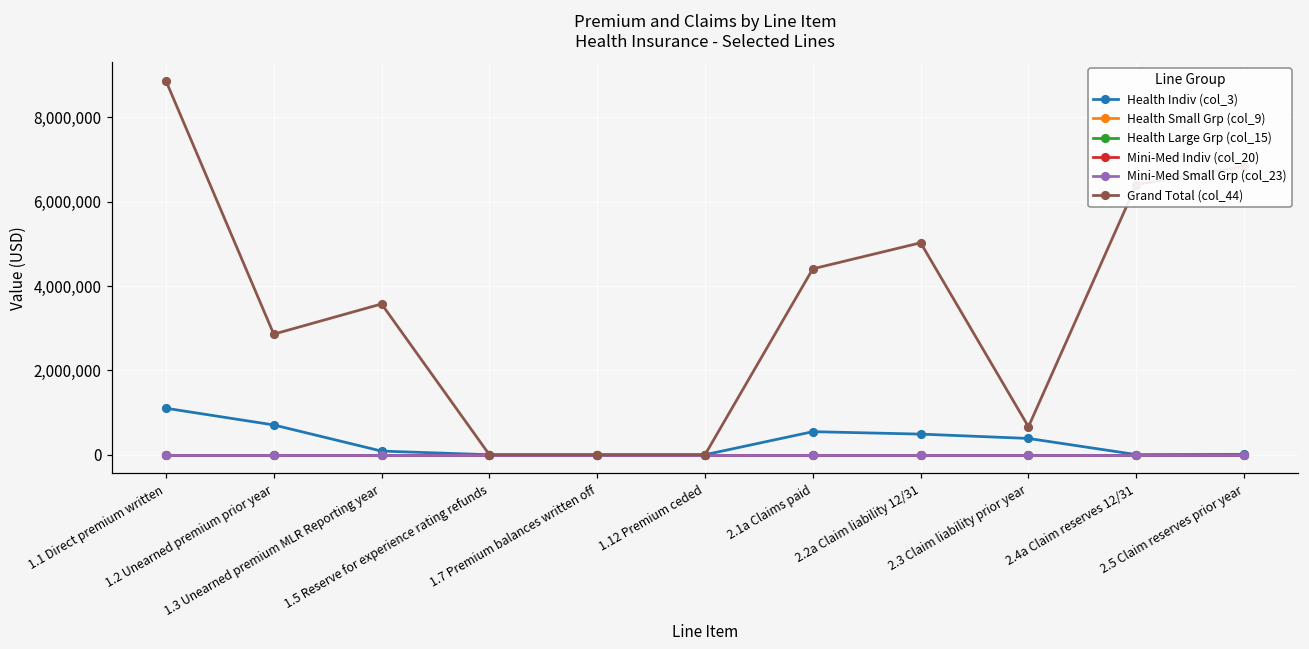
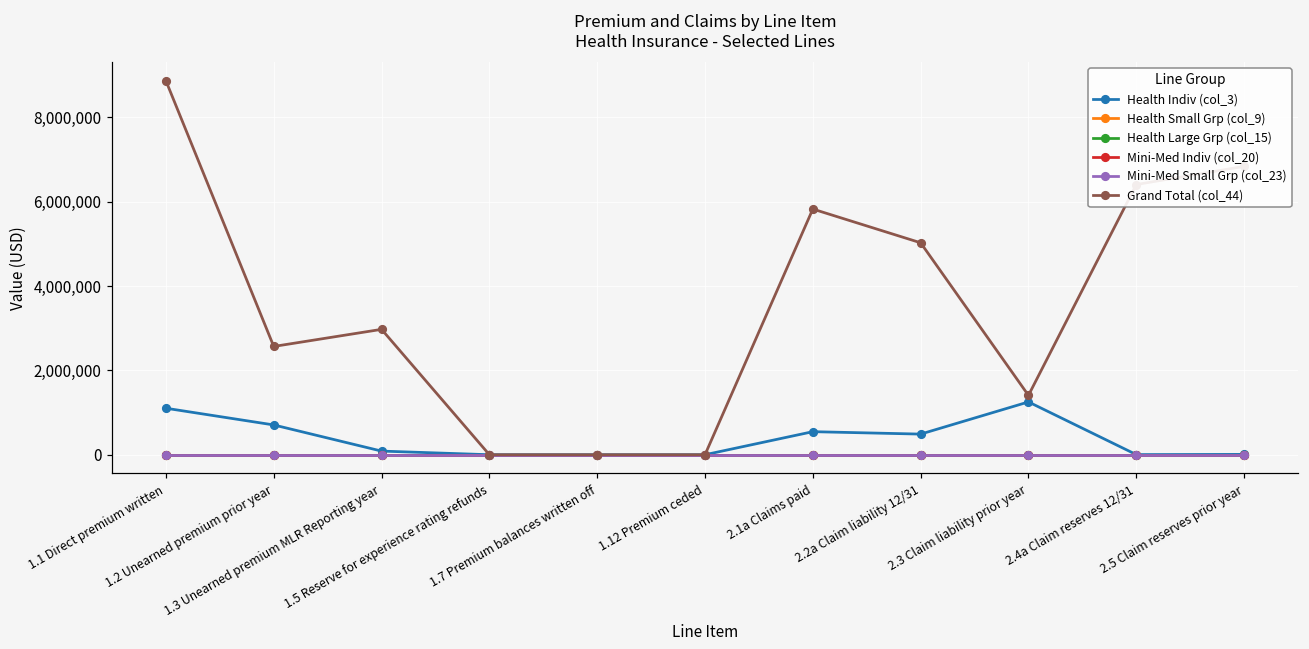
  {
    "Health Indiv (col_3)": {
      "1.1 Direct premium written": "1,100,000",
      "1.2 Unearned premium prior year": "700,000",
      "1.3 Unearned premium MLR Reporting year": "100,000",
      "2.1a Claims paid": "500,000",
      "2.2a Claim liability 12/31": "500,000",
-     "2.3 Claim liability prior year": "400,000"
+     "2.3 Claim liability prior year": "1,300,000"
    },
    "Mini-Med Small Grp (col_23)": {
      "1.1 Direct premium written": "0",
      "1.2 Unearned premium prior year": "0",
      "1.3 Unearned premium MLR Reporting year": "0",
      "2.1a Claims paid": "0",
      "2.2a Claim liability 12/31": "0",
      "2.3 Claim liability prior year": "0"
    },
    "Grand Total (col_44)": {
      "1.1 Direct premium written": "8,900,000",
-     "1.2 Unearned premium prior year": "2,900,000",
-     "1.3 Unearned premium MLR Reporting year": "3,600,000",
-     "2.1a Claims paid": "4,400,000",
+     "1.2 Unearned premium prior year": "2,600,000",
+     "1.3 Unearned premium MLR Reporting year": "3,000,000",
+     "2.1a Claims paid": "5,800,000",
      "2.2a Claim liability 12/31": "5,000,000",
-     "2.3 Claim liability prior year": "700,000"
+     "2.3 Claim liability prior year": "1,400,000"
    }
  }
